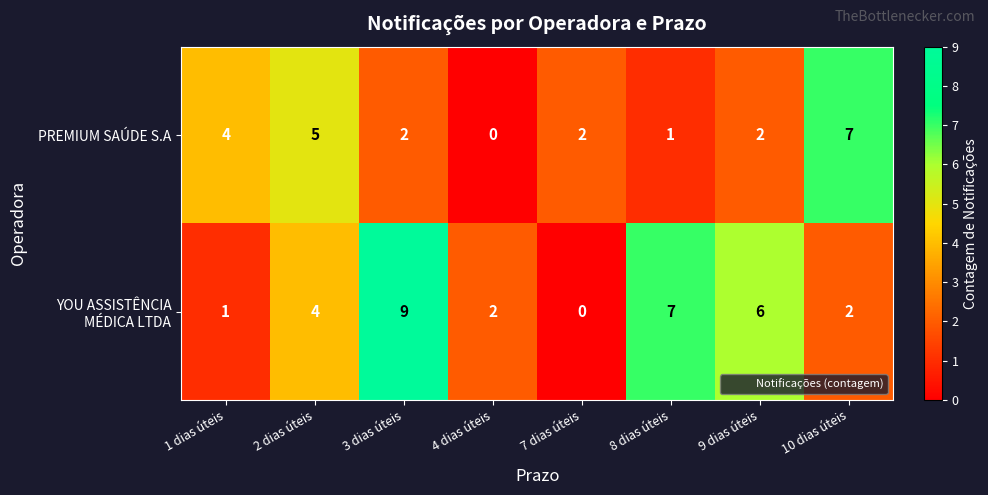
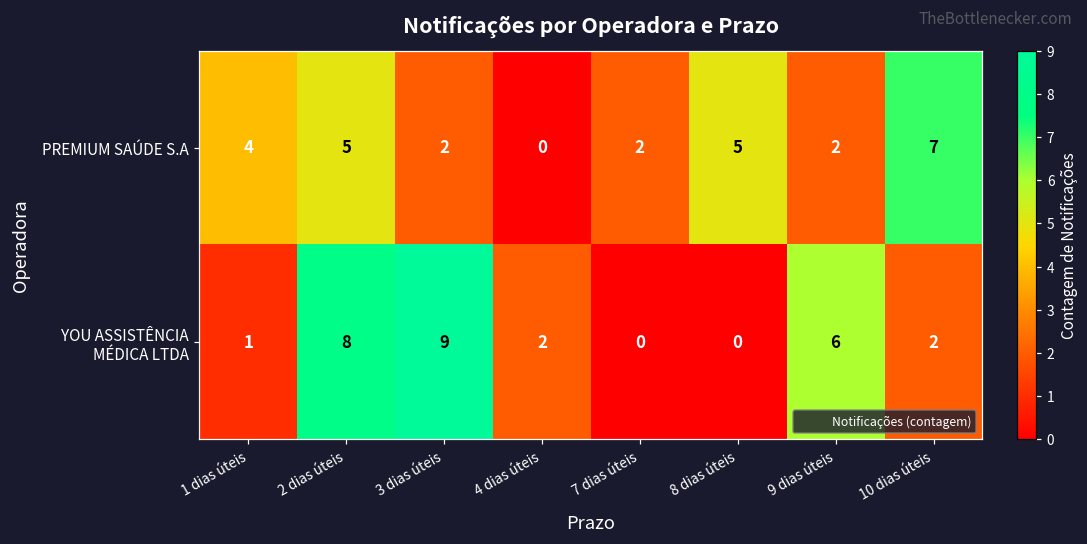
  {
    "PREMIUM SAÚDE S.A": {
      "1 dias úteis": 4,
      "2 dias úteis": 5,
      "3 dias úteis": 2,
      "4 dias úteis": 0,
      "7 dias úteis": 2,
-     "8 dias úteis": 1,
+     "8 dias úteis": 5,
      "9 dias úteis": 2,
      "10 dias úteis": 7
    },
    "YOU ASSISTÊNCIA MÉDICA LTDA": {
      "1 dias úteis": 1,
-     "2 dias úteis": 4,
+     "2 dias úteis": 8,
      "3 dias úteis": 9,
      "4 dias úteis": 2,
      "7 dias úteis": 0,
-     "8 dias úteis": 7,
+     "8 dias úteis": 0,
      "9 dias úteis": 6,
      "10 dias úteis": 2
    }
  }
